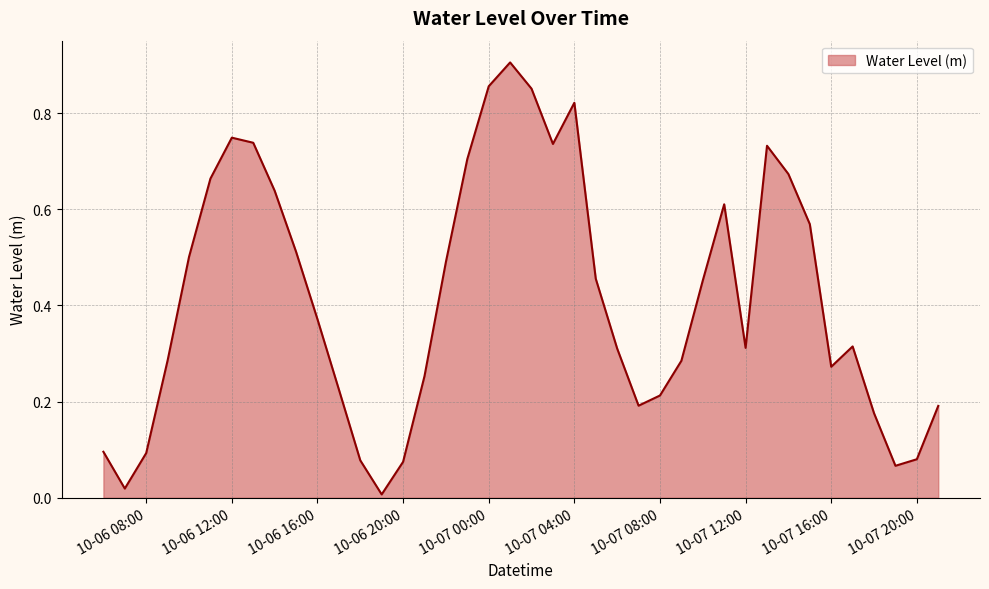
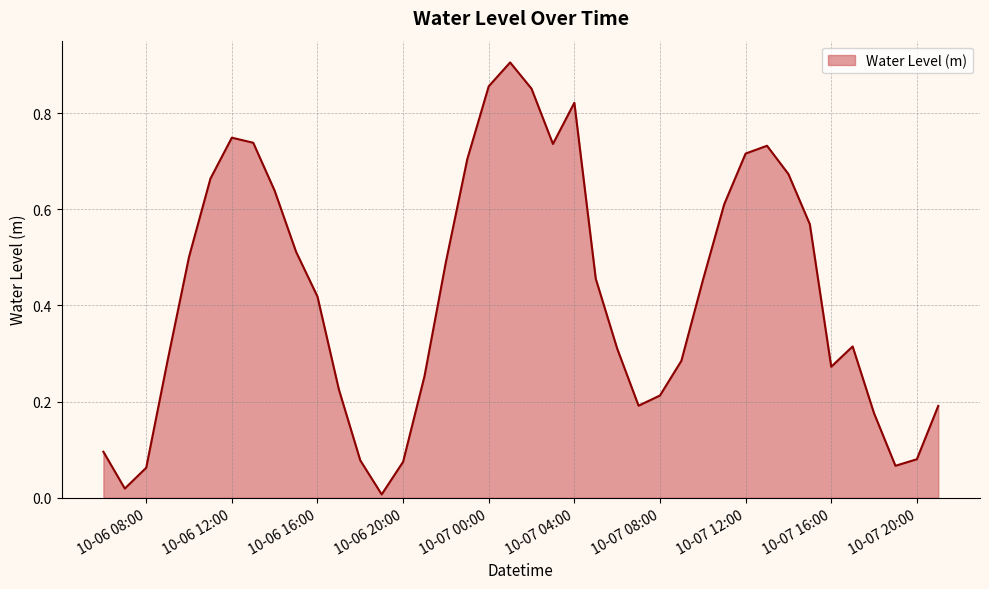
  {
-   "10-06 08:00": 0.09,
+   "10-06 08:00": 0.06,
    "10-06 12:00": 0.75,
-   "10-06 16:00": 0.37,
+   "10-06 16:00": 0.42,
    "10-06 20:00": 0.07,
    "10-07 00:00": 0.86,
    "10-07 04:00": 0.82,
    "10-07 08:00": 0.21,
-   "10-07 12:00": 0.31,
+   "10-07 12:00": 0.72,
    "10-07 16:00": 0.27,
    "10-07 20:00": 0.08
  }
